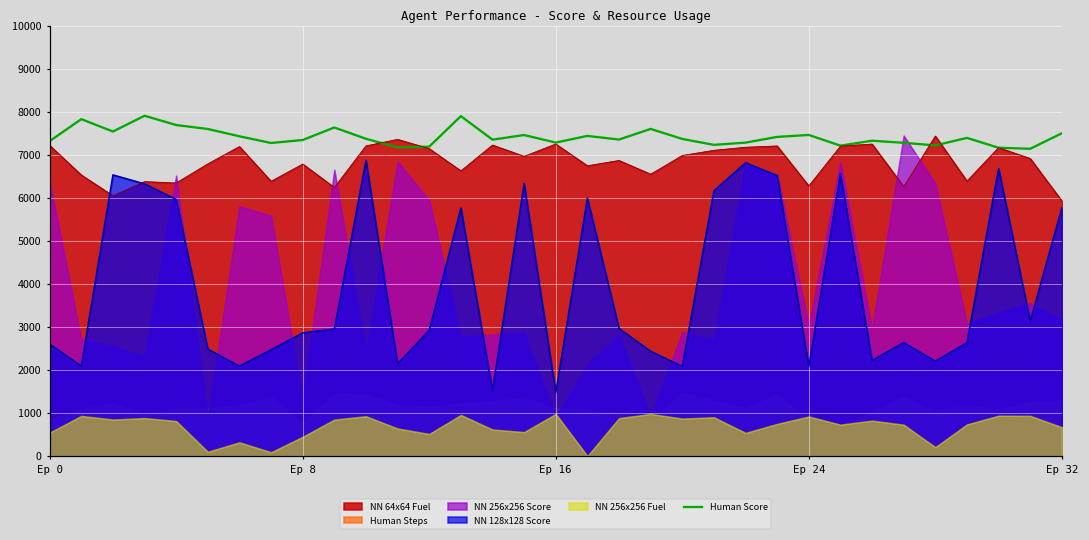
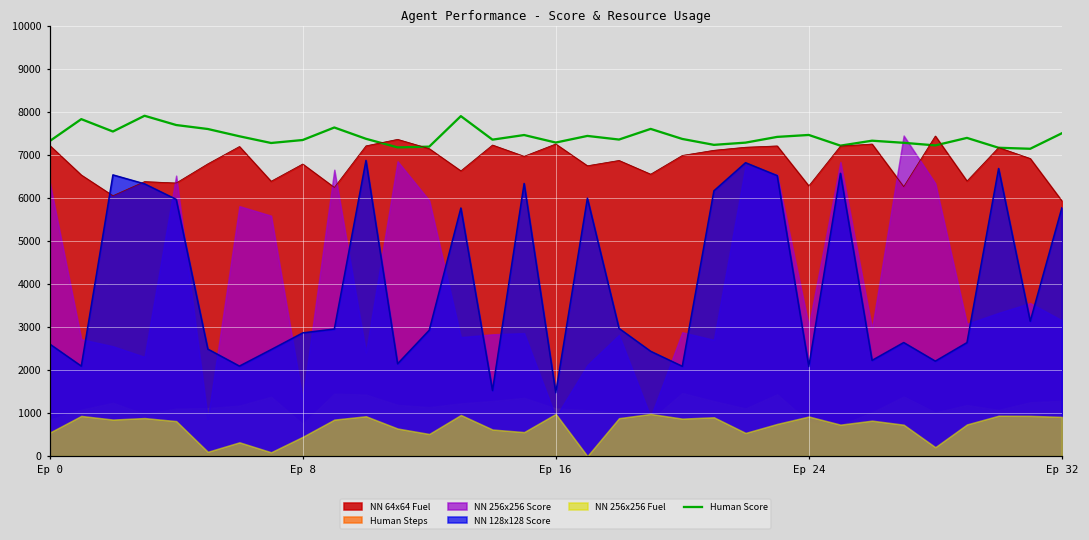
  {
    "Human Score": {
      "Ep 0": 7300,
      "Ep 8": 7300,
      "Ep 24": 7500,
      "Ep 32": 7500
    },
    "NN 64x64 Fuel": {
      "Ep 0": 7200,
      "Ep 8": 6800,
      "Ep 24": 6300,
      "Ep 32": 5900
    },
    "Human Steps": {
      "Ep 0": 800,
      "Ep 8": 700,
      "Ep 16": 1100,
      "Ep 24": 800,
      "Ep 32": 1300
    },
    "NN 256x256 Score": {
      "Ep 0": 6400,
      "Ep 8": 1300,
      "Ep 16": 900,
      "Ep 24": 3000,
      "Ep 32": 3200
    },
    "NN 128x128 Score": {
      "Ep 0": 2600,
      "Ep 8": 2900,
      "Ep 16": 1500,
      "Ep 24": 2100,
      "Ep 32": 5800
    },
    "NN 256x256 Fuel": {
      "Ep 0": 500,
      "Ep 8": 400,
      "Ep 16": 1000,
      "Ep 24": 900,
-     "Ep 32": 700
+     "Ep 32": 900
    }
  }
